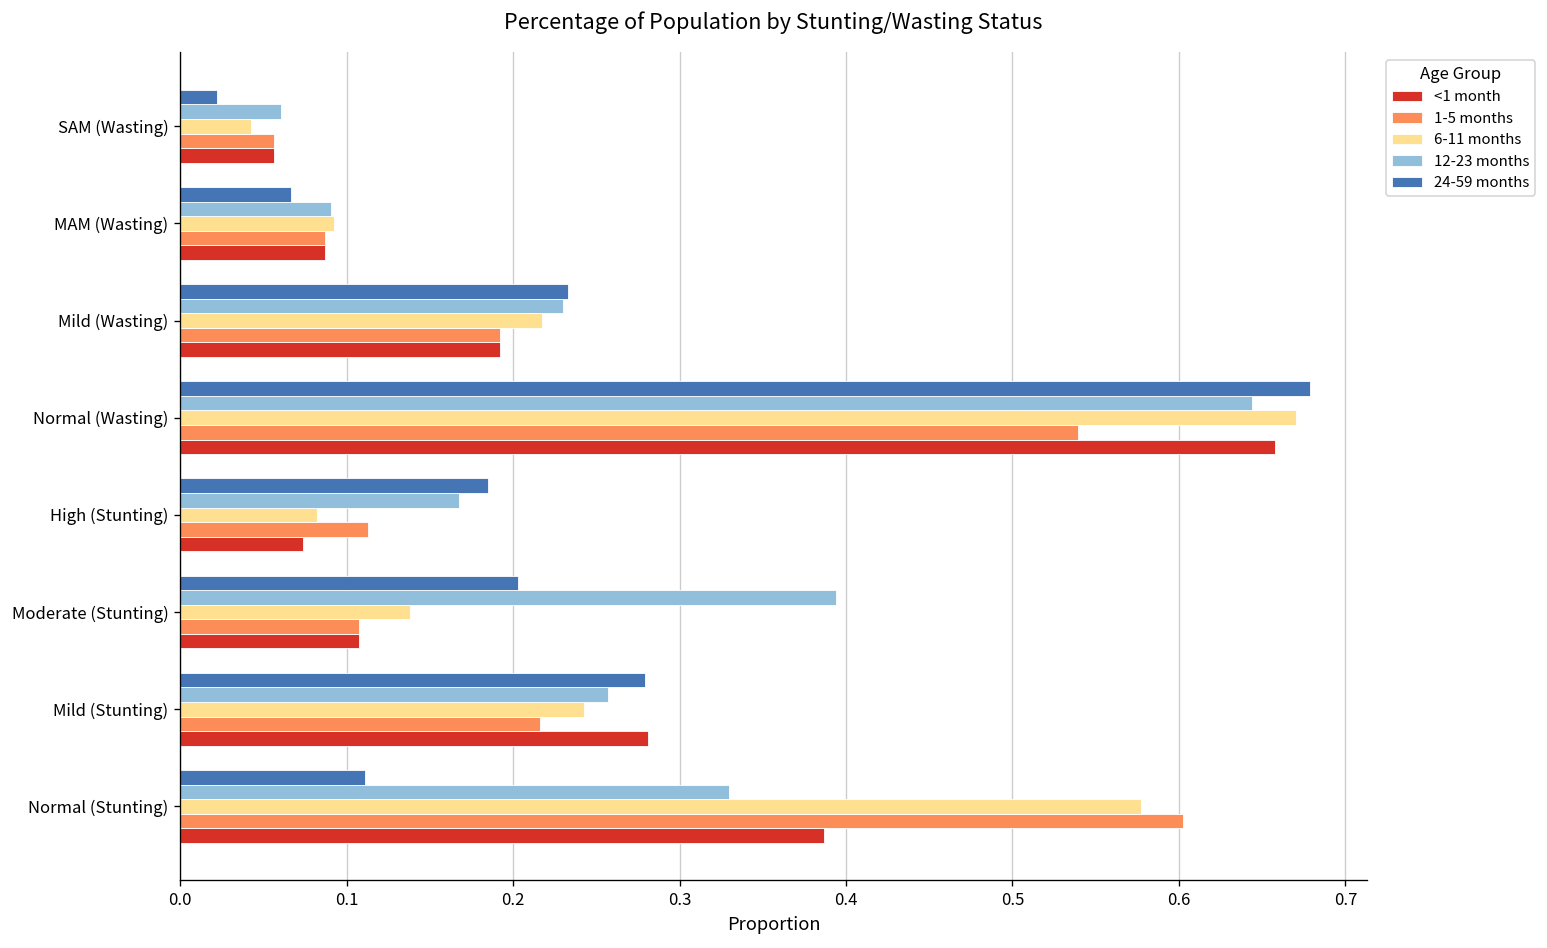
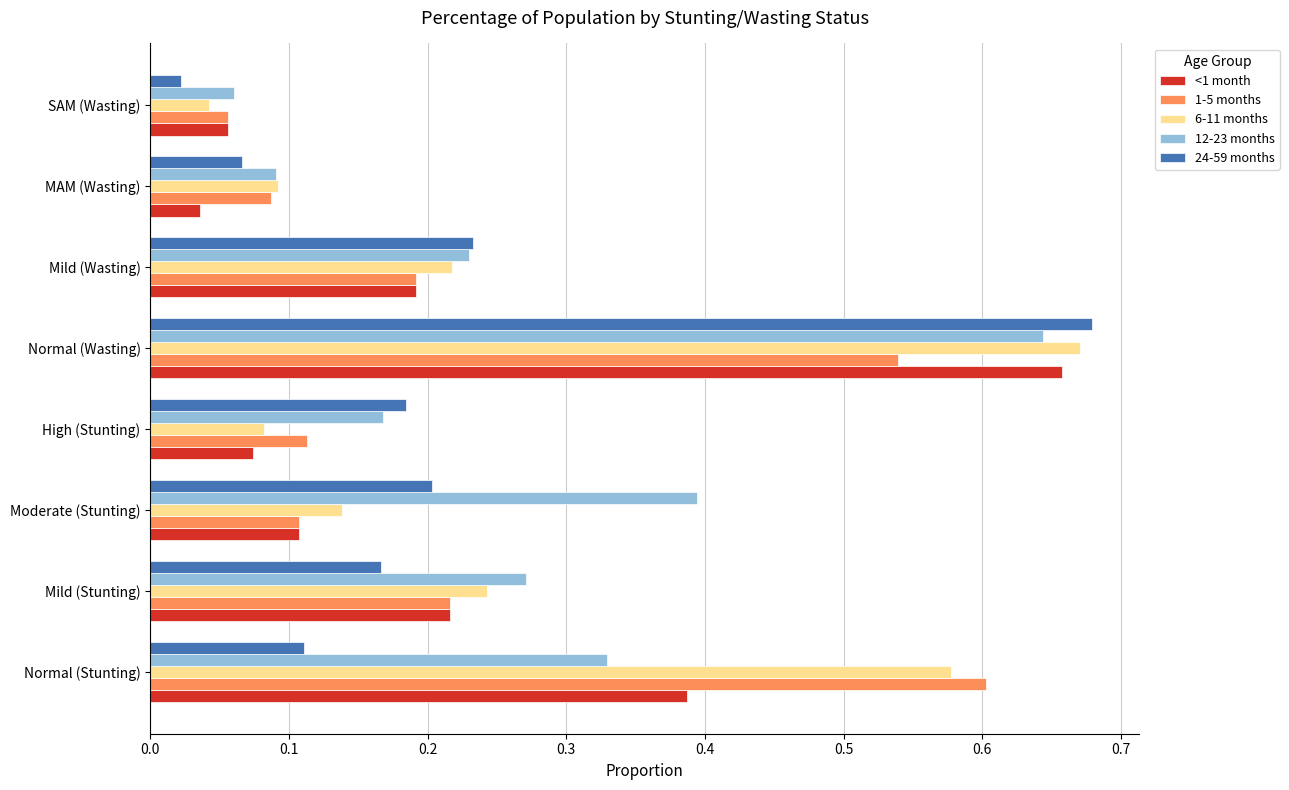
  {
    "<1 month": {
      "SAM (Wasting)": 0.056,
-     "MAM (Wasting)": 0.087,
+     "MAM (Wasting)": 0.036,
      "Mild (Wasting)": 0.192,
      "Normal (Wasting)": 0.658,
      "High (Stunting)": 0.074,
      "Moderate (Stunting)": 0.107,
-     "Mild (Stunting)": 0.281,
+     "Mild (Stunting)": 0.216,
      "Normal (Stunting)": 0.387
    },
    "1-5 months": {
      "SAM (Wasting)": 0.056,
      "MAM (Wasting)": 0.087,
      "Mild (Wasting)": 0.192,
      "Normal (Wasting)": 0.539,
      "High (Stunting)": 0.113,
      "Moderate (Stunting)": 0.107,
      "Mild (Stunting)": 0.216,
      "Normal (Stunting)": 0.603
    },
    "6-11 months": {
      "SAM (Wasting)": 0.043,
      "MAM (Wasting)": 0.092,
      "Mild (Wasting)": 0.218,
      "Normal (Wasting)": 0.671,
      "High (Stunting)": 0.082,
      "Moderate (Stunting)": 0.138,
      "Mild (Stunting)": 0.243,
      "Normal (Stunting)": 0.578
    },
    "12-23 months": {
      "SAM (Wasting)": 0.061,
      "MAM (Wasting)": 0.091,
      "Mild (Wasting)": 0.230,
      "Normal (Wasting)": 0.644,
      "High (Stunting)": 0.168,
      "Moderate (Stunting)": 0.394,
-     "Mild (Stunting)": 0.257,
+     "Mild (Stunting)": 0.271,
      "Normal (Stunting)": 0.330
    },
    "24-59 months": {
      "SAM (Wasting)": 0.022,
      "MAM (Wasting)": 0.066,
      "Mild (Wasting)": 0.233,
      "Normal (Wasting)": 0.679,
      "High (Stunting)": 0.185,
      "Moderate (Stunting)": 0.203,
-     "Mild (Stunting)": 0.279,
+     "Mild (Stunting)": 0.167,
      "Normal (Stunting)": 0.111
    }
  }
